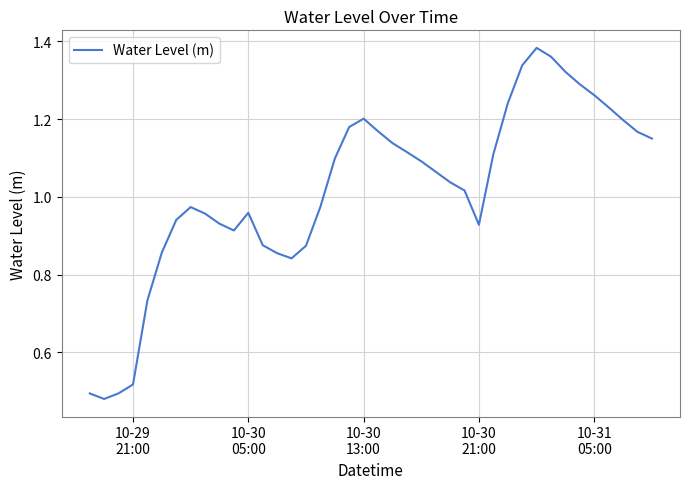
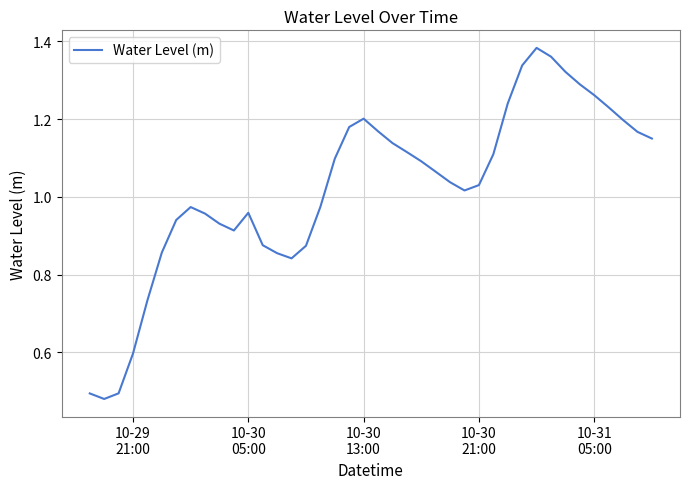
  {
-   "10-29 21:00": 0.52,
+   "10-29 21:00": 0.60,
    "10-30 05:00": 0.96,
    "10-30 13:00": 1.20,
-   "10-30 21:00": 0.93,
+   "10-30 21:00": 1.03,
    "10-31 05:00": 1.26
  }
